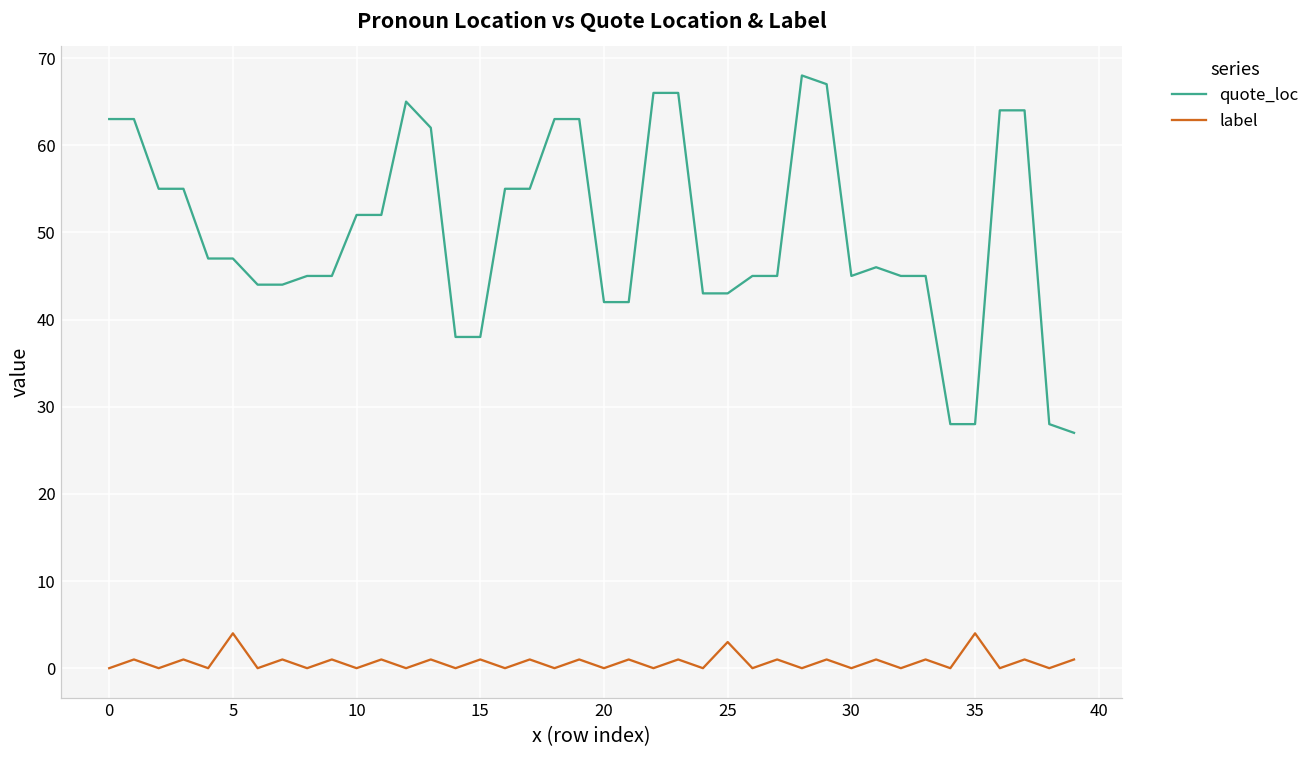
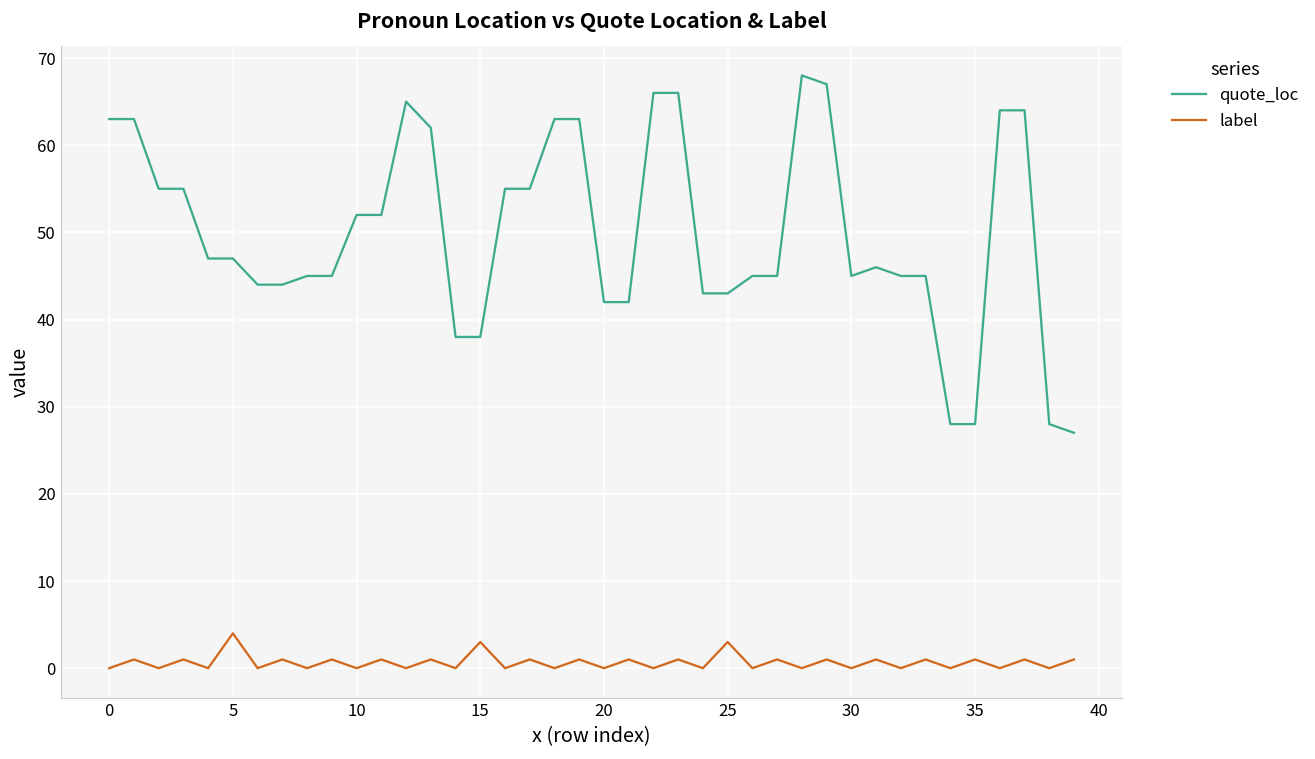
  {
    "quote_loc": {
      "0": 63,
      "5": 47,
      "10": 52,
      "15": 38,
      "20": 42,
      "25": 43,
      "30": 45,
      "35": 28
    },
    "label": {
      "0": 0,
      "5": 4,
      "10": 0,
-     "15": 1,
+     "15": 3,
      "20": 0,
      "25": 3,
      "30": 0,
-     "35": 4
+     "35": 1
    }
  }
